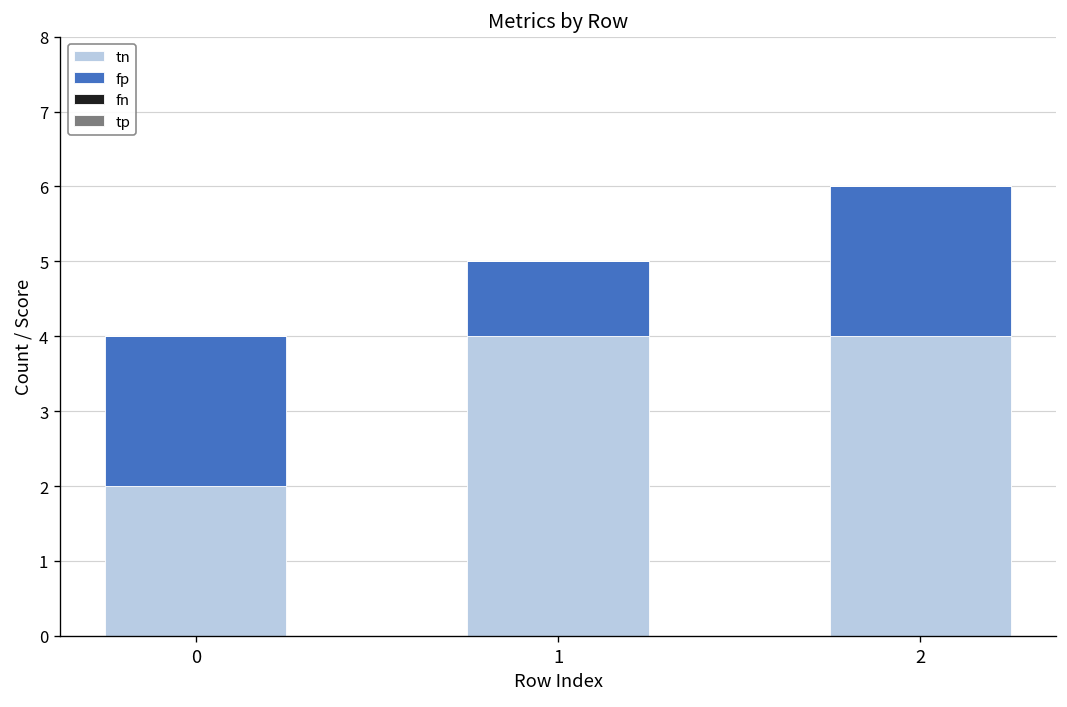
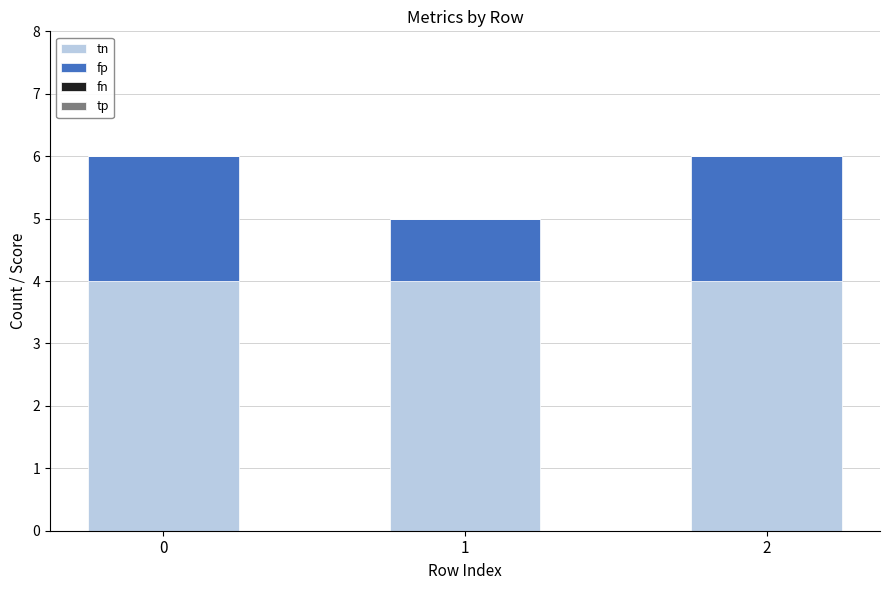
  {
    "tn": {
-     "0": 2,
+     "0": 4,
      "1": 4,
      "2": 4
    }
  }
